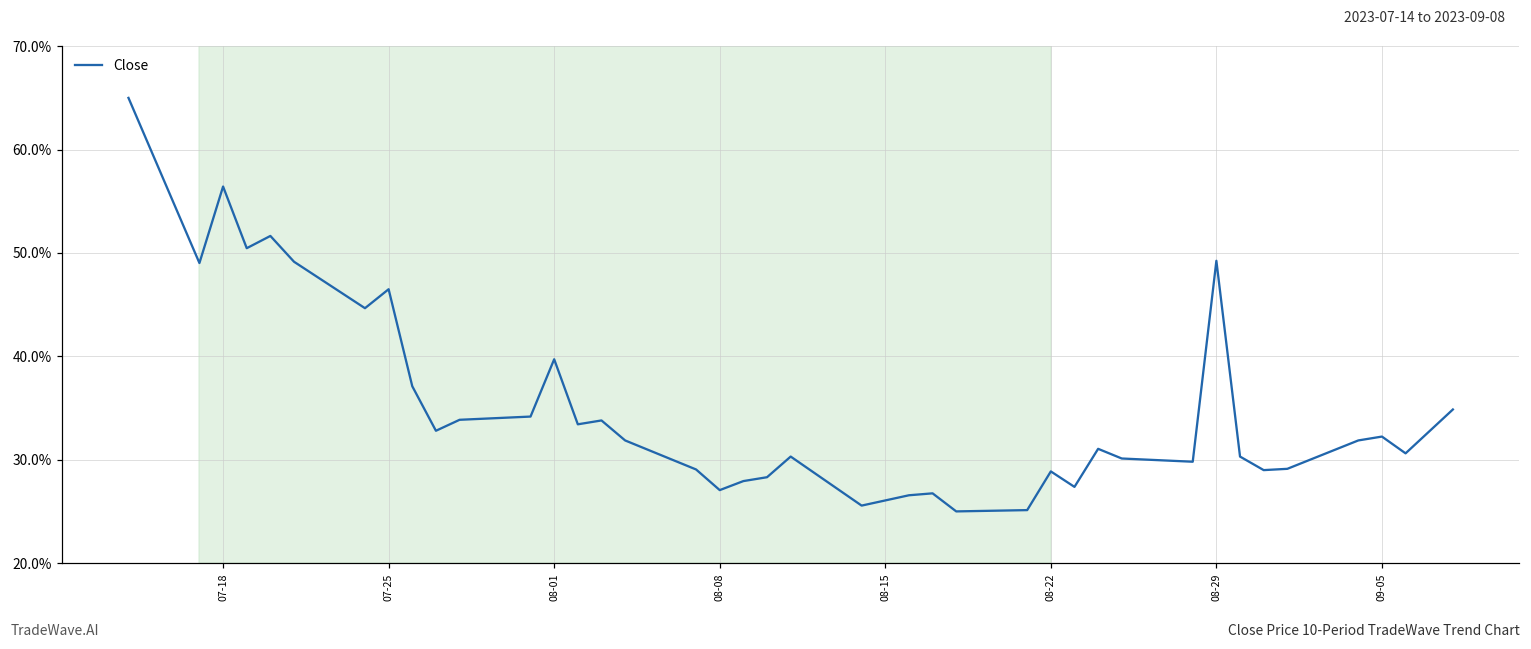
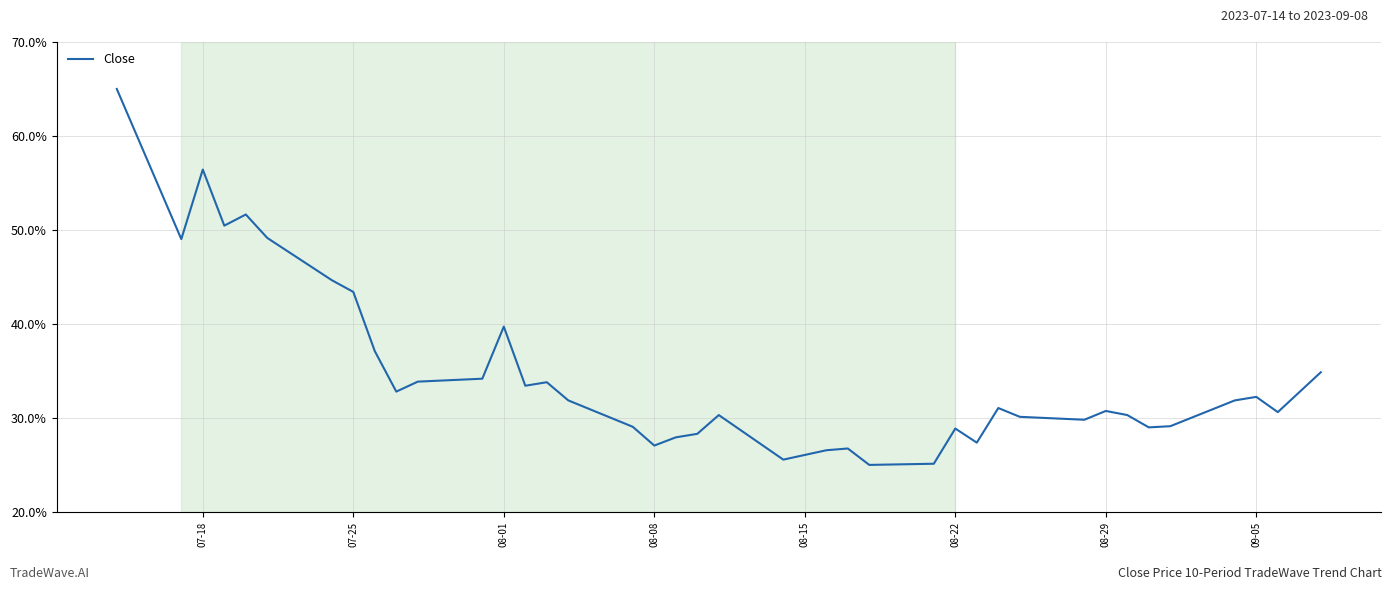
  {
    "07-18": "56%",
-   "07-25": "46%",
+   "07-25": "43%",
    "08-01": "40%",
    "08-08": "27%",
    "08-22": "29%",
-   "08-29": "49%",
+   "08-29": "31%",
    "09-05": "32%"
  }
